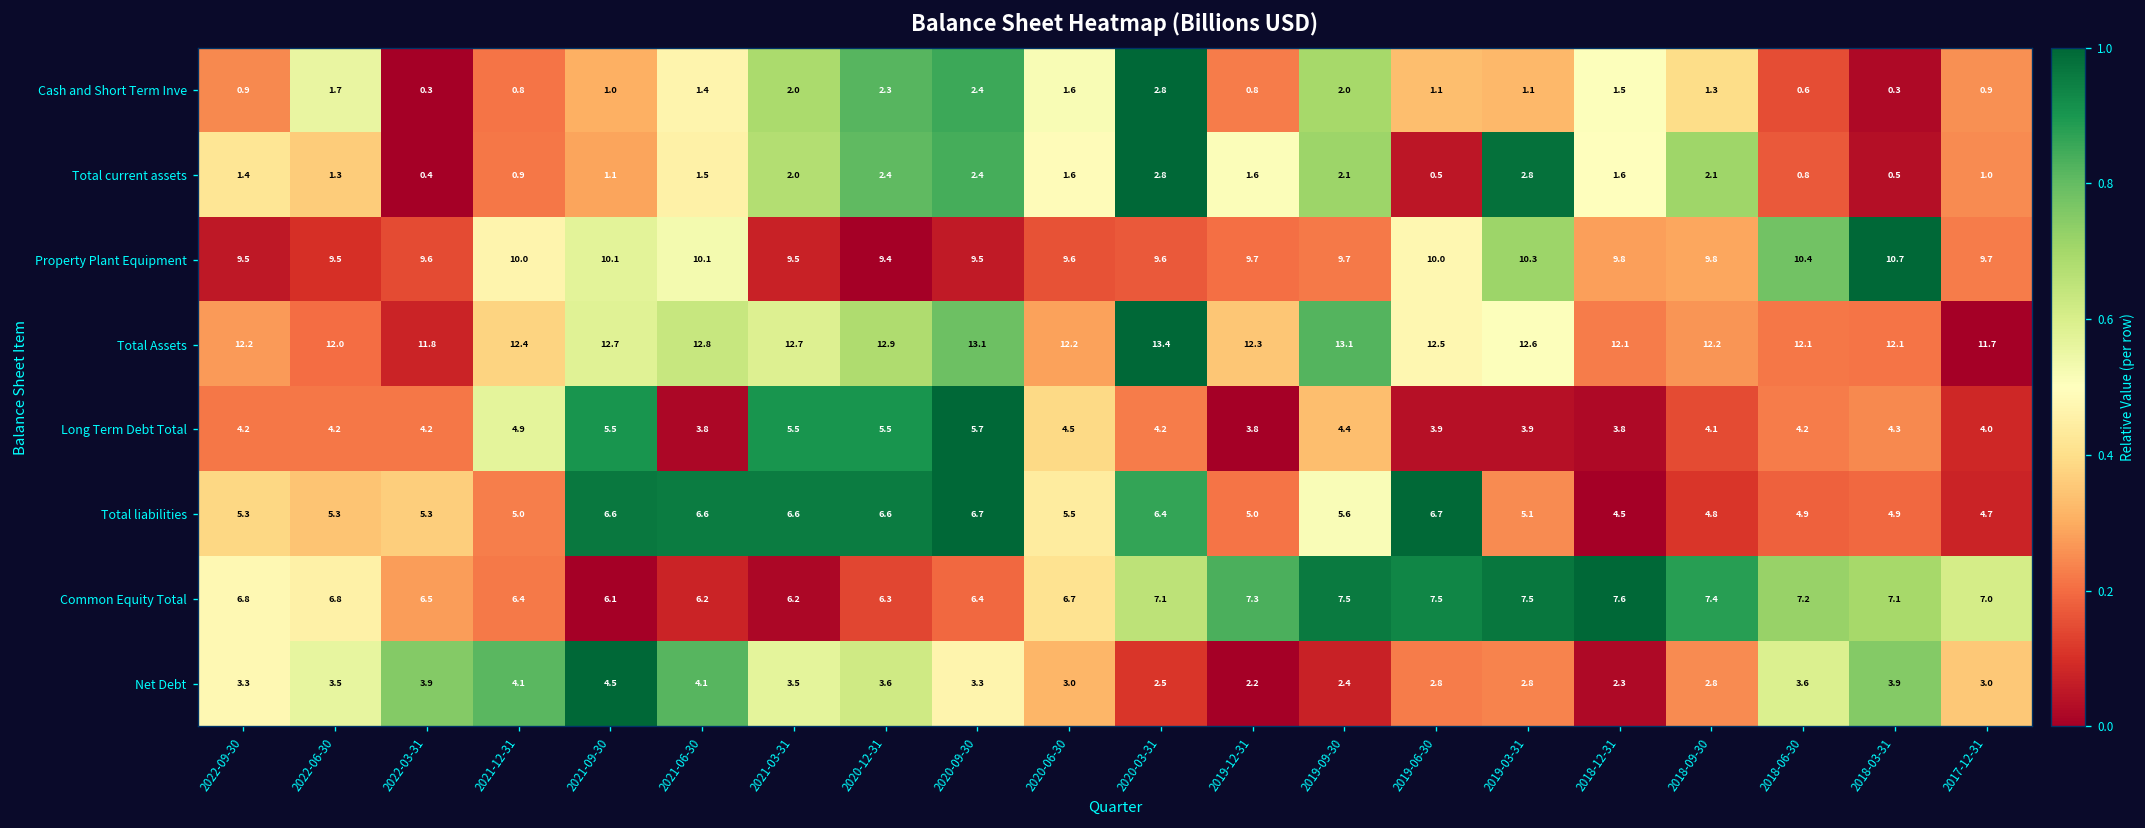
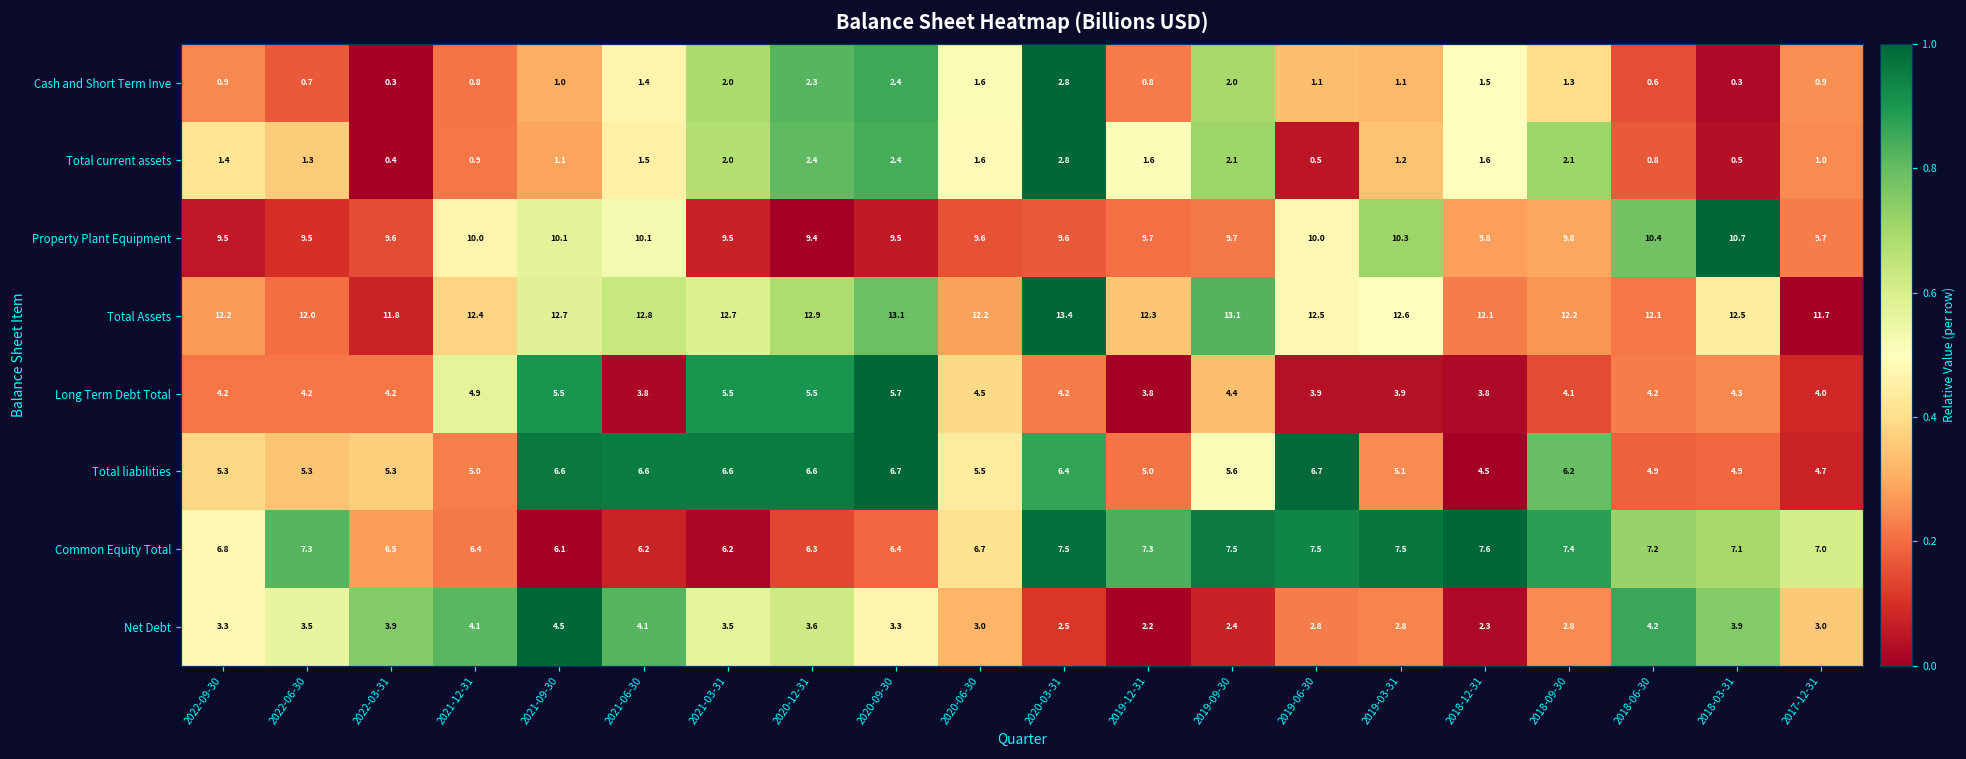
  {
    "Cash and Short Term Inve": {
      "2022-09-30": 0.9,
-     "2022-06-30": 1.7,
+     "2022-06-30": 0.7,
      "2022-03-31": 0.3,
      "2021-12-31": 0.8,
      "2021-09-30": 1.0,
      "2021-06-30": 1.4,
      "2021-03-31": 2.0,
      "2020-12-31": 2.3,
      "2020-09-30": 2.4,
      "2020-06-30": 1.6,
      "2020-03-31": 2.8,
      "2019-12-31": 0.8,
      "2019-09-30": 2.0,
      "2019-06-30": 1.1,
      "2019-03-31": 1.1,
      "2018-12-31": 1.5,
      "2018-09-30": 1.3,
      "2018-06-30": 0.6,
      "2018-03-31": 0.3,
      "2017-12-31": 0.9
    },
    "Total current assets": {
      "2022-09-30": 1.4,
      "2022-06-30": 1.3,
      "2022-03-31": 0.4,
      "2021-12-31": 0.9,
      "2021-09-30": 1.1,
      "2021-06-30": 1.5,
      "2021-03-31": 2.0,
      "2020-12-31": 2.4,
      "2020-09-30": 2.4,
      "2020-06-30": 1.6,
      "2020-03-31": 2.8,
      "2019-12-31": 1.6,
      "2019-09-30": 2.1,
      "2019-06-30": 0.5,
-     "2019-03-31": 2.8,
+     "2019-03-31": 1.2,
      "2018-12-31": 1.6,
      "2018-09-30": 2.1,
      "2018-06-30": 0.8,
      "2018-03-31": 0.5,
      "2017-12-31": 1.0
    },
    "Property Plant Equipment": {
      "2022-09-30": 9.5,
      "2022-06-30": 9.5,
      "2022-03-31": 9.6,
      "2021-12-31": 10.0,
      "2021-09-30": 10.1,
      "2021-06-30": 10.1,
      "2021-03-31": 9.5,
      "2020-12-31": 9.4,
      "2020-09-30": 9.5,
      "2020-06-30": 9.6,
      "2020-03-31": 9.6,
      "2019-12-31": 9.7,
      "2019-09-30": 9.7,
      "2019-06-30": 10.0,
      "2019-03-31": 10.3,
      "2018-12-31": 9.8,
      "2018-09-30": 9.8,
      "2018-06-30": 10.4,
      "2018-03-31": 10.7,
      "2017-12-31": 9.7
    },
    "Total Assets": {
      "2022-09-30": 12.2,
      "2022-06-30": 12.0,
      "2022-03-31": 11.8,
      "2021-12-31": 12.4,
      "2021-09-30": 12.7,
      "2021-06-30": 12.8,
      "2021-03-31": 12.7,
      "2020-12-31": 12.9,
      "2020-09-30": 13.1,
      "2020-06-30": 12.2,
      "2020-03-31": 13.4,
      "2019-12-31": 12.3,
      "2019-09-30": 13.1,
      "2019-06-30": 12.5,
      "2019-03-31": 12.6,
      "2018-12-31": 12.1,
      "2018-09-30": 12.2,
      "2018-06-30": 12.1,
-     "2018-03-31": 12.1,
+     "2018-03-31": 12.5,
      "2017-12-31": 11.7
    },
    "Long Term Debt Total": {
      "2022-09-30": 4.2,
      "2022-06-30": 4.2,
      "2022-03-31": 4.2,
      "2021-12-31": 4.9,
      "2021-09-30": 5.5,
      "2021-06-30": 3.8,
      "2021-03-31": 5.5,
      "2020-12-31": 5.5,
      "2020-09-30": 5.7,
      "2020-06-30": 4.5,
      "2020-03-31": 4.2,
      "2019-12-31": 3.8,
      "2019-09-30": 4.4,
      "2019-06-30": 3.9,
      "2019-03-31": 3.9,
      "2018-12-31": 3.8,
      "2018-09-30": 4.1,
      "2018-06-30": 4.2,
      "2018-03-31": 4.3,
      "2017-12-31": 4.0
    },
    "Total liabilities": {
      "2022-09-30": 5.3,
      "2022-06-30": 5.3,
      "2022-03-31": 5.3,
      "2021-12-31": 5.0,
      "2021-09-30": 6.6,
      "2021-06-30": 6.6,
      "2021-03-31": 6.6,
      "2020-12-31": 6.6,
      "2020-09-30": 6.7,
      "2020-06-30": 5.5,
      "2020-03-31": 6.4,
      "2019-12-31": 5.0,
      "2019-09-30": 5.6,
      "2019-06-30": 6.7,
      "2019-03-31": 5.1,
      "2018-12-31": 4.5,
-     "2018-09-30": 4.8,
+     "2018-09-30": 6.2,
      "2018-06-30": 4.9,
      "2018-03-31": 4.9,
      "2017-12-31": 4.7
    },
    "Common Equity Total": {
      "2022-09-30": 6.8,
-     "2022-06-30": 6.8,
+     "2022-06-30": 7.3,
      "2022-03-31": 6.5,
      "2021-12-31": 6.4,
      "2021-09-30": 6.1,
      "2021-06-30": 6.2,
      "2021-03-31": 6.2,
      "2020-12-31": 6.3,
      "2020-09-30": 6.4,
      "2020-06-30": 6.7,
-     "2020-03-31": 7.1,
+     "2020-03-31": 7.5,
      "2019-12-31": 7.3,
      "2019-09-30": 7.5,
      "2019-06-30": 7.5,
      "2019-03-31": 7.5,
      "2018-12-31": 7.6,
      "2018-09-30": 7.4,
      "2018-06-30": 7.2,
      "2018-03-31": 7.1,
      "2017-12-31": 7.0
    },
    "Net Debt": {
      "2022-09-30": 3.3,
      "2022-06-30": 3.5,
      "2022-03-31": 3.9,
      "2021-12-31": 4.1,
      "2021-09-30": 4.5,
      "2021-06-30": 4.1,
      "2021-03-31": 3.5,
      "2020-12-31": 3.6,
      "2020-09-30": 3.3,
      "2020-06-30": 3.0,
      "2020-03-31": 2.5,
      "2019-12-31": 2.2,
      "2019-09-30": 2.4,
      "2019-06-30": 2.8,
      "2019-03-31": 2.8,
      "2018-12-31": 2.3,
      "2018-09-30": 2.8,
-     "2018-06-30": 3.6,
+     "2018-06-30": 4.2,
      "2018-03-31": 3.9,
      "2017-12-31": 3.0
    }
  }
